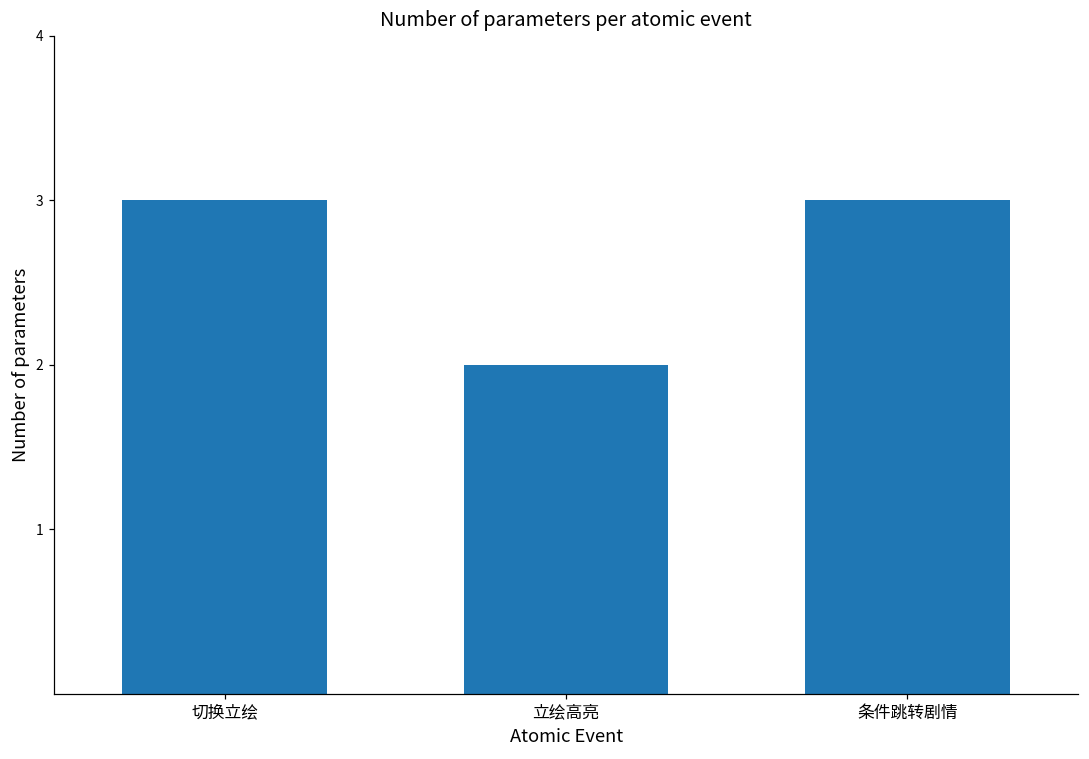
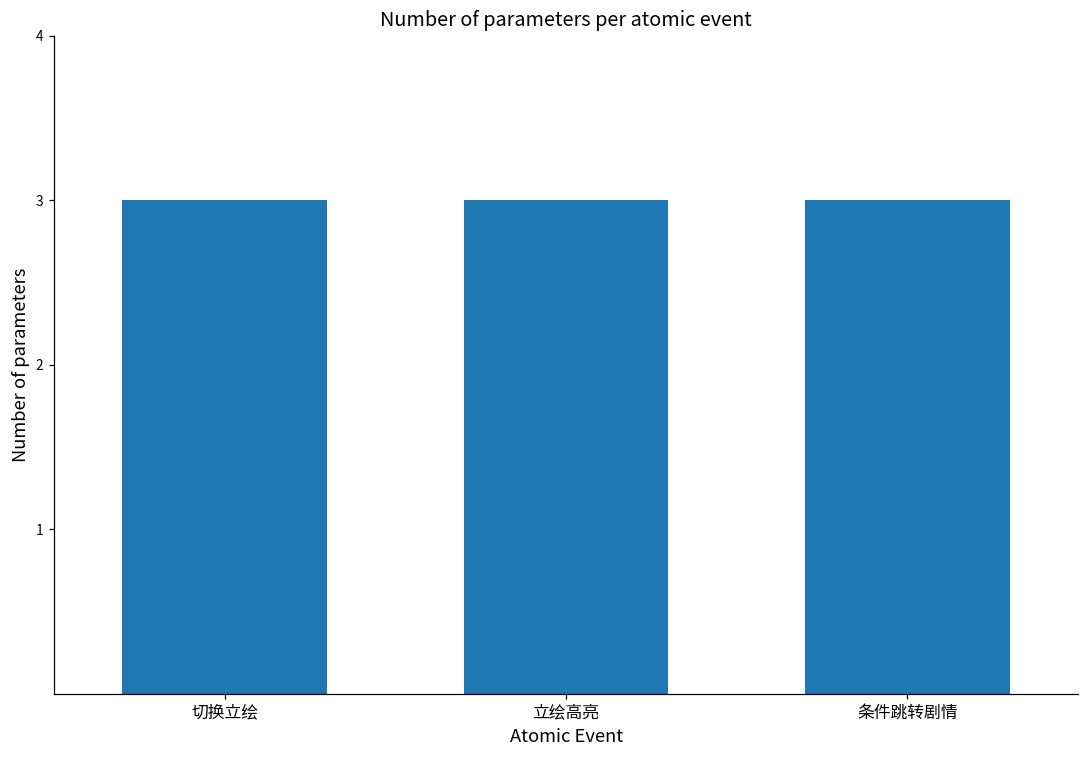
  {
    "切换立绘": 3,
-   "立绘高亮": 2,
+   "立绘高亮": 3,
    "条件跳转剧情": 3
  }
